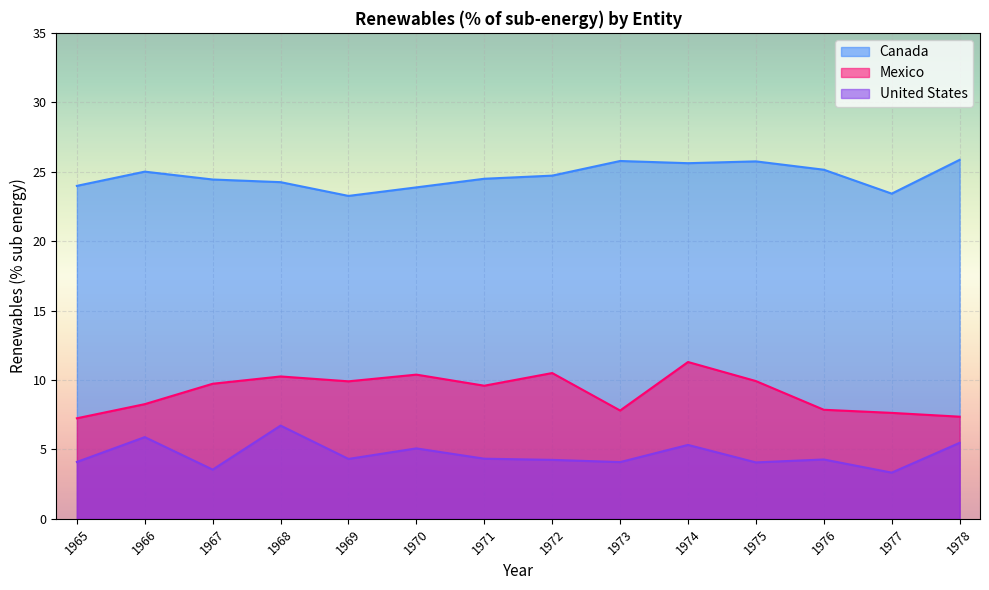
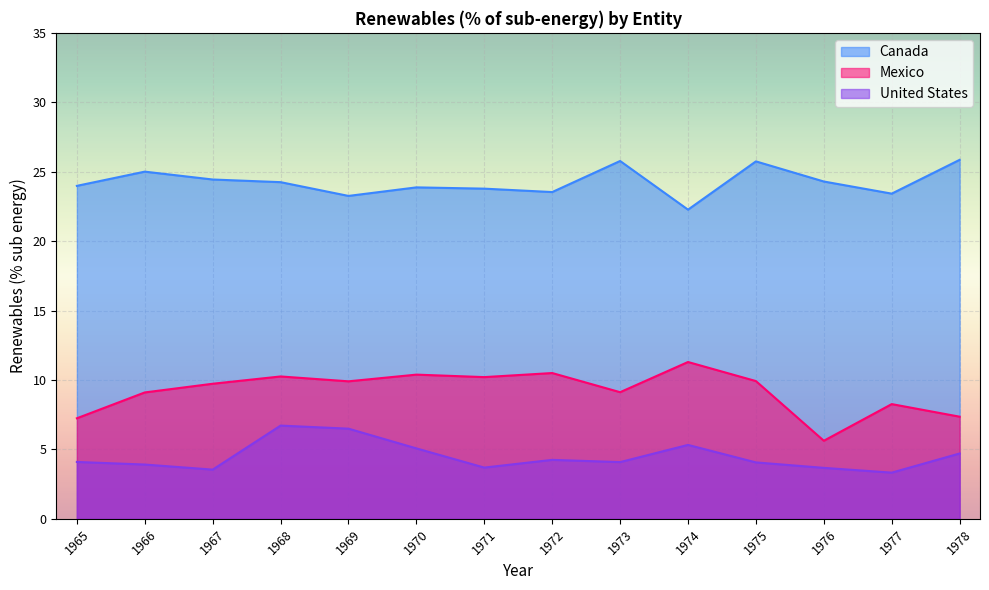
  {
    "Canada": {
      "1965": 24.0,
      "1966": 25.0,
      "1967": 24.4,
      "1968": 24.2,
      "1969": 23.3,
      "1970": 23.9,
-     "1971": 24.5,
-     "1972": 24.7,
+     "1971": 23.8,
+     "1972": 23.5,
      "1973": 25.8,
-     "1974": 25.6,
+     "1974": 22.3,
      "1975": 25.7,
-     "1976": 25.1,
+     "1976": 24.3,
      "1977": 23.4,
      "1978": 25.9
    },
    "Mexico": {
      "1965": 7.2,
-     "1966": 8.3,
+     "1966": 9.1,
      "1967": 9.7,
      "1968": 10.3,
      "1969": 9.9,
      "1970": 10.4,
-     "1971": 9.6,
+     "1971": 10.2,
      "1972": 10.5,
-     "1973": 7.8,
+     "1973": 9.1,
      "1974": 11.3,
      "1975": 9.9,
-     "1976": 7.9,
-     "1977": 7.6,
+     "1976": 5.6,
+     "1977": 8.3,
      "1978": 7.4
    },
    "United States": {
      "1965": 4.1,
-     "1966": 5.9,
+     "1966": 3.9,
      "1967": 3.5,
      "1968": 6.7,
-     "1969": 4.3,
+     "1969": 6.5,
      "1970": 5.1,
-     "1971": 4.3,
+     "1971": 3.7,
      "1972": 4.2,
      "1973": 4.1,
      "1974": 5.3,
      "1975": 4.1,
-     "1976": 4.3,
+     "1976": 3.7,
      "1977": 3.3,
-     "1978": 5.5
+     "1978": 4.7
    }
  }
